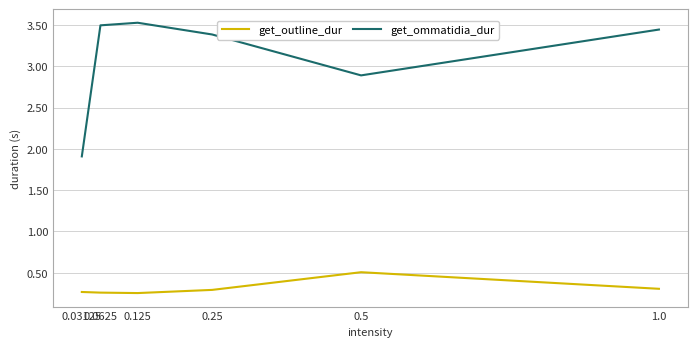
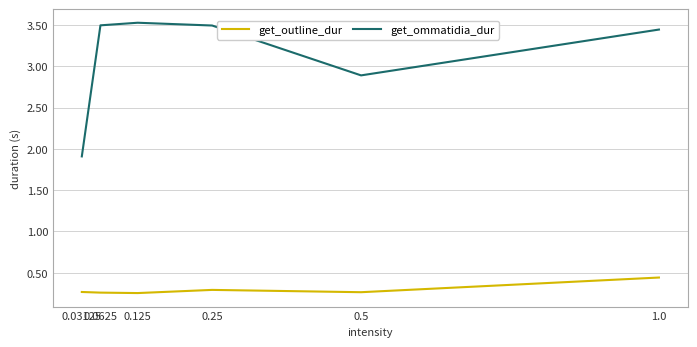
  {
    "get_outline_dur": {
      "0.125": 0.3,
      "0.25": 0.3,
-     "0.5": 0.5,
-     "1.0": 0.3
+     "0.5": 0.3,
+     "1.0": 0.4
    },
    "get_ommatidia_dur": {
      "0.125": 3.5,
-     "0.25": 3.4,
+     "0.25": 3.5,
      "0.5": 2.9,
      "1.0": 3.4
    }
  }
